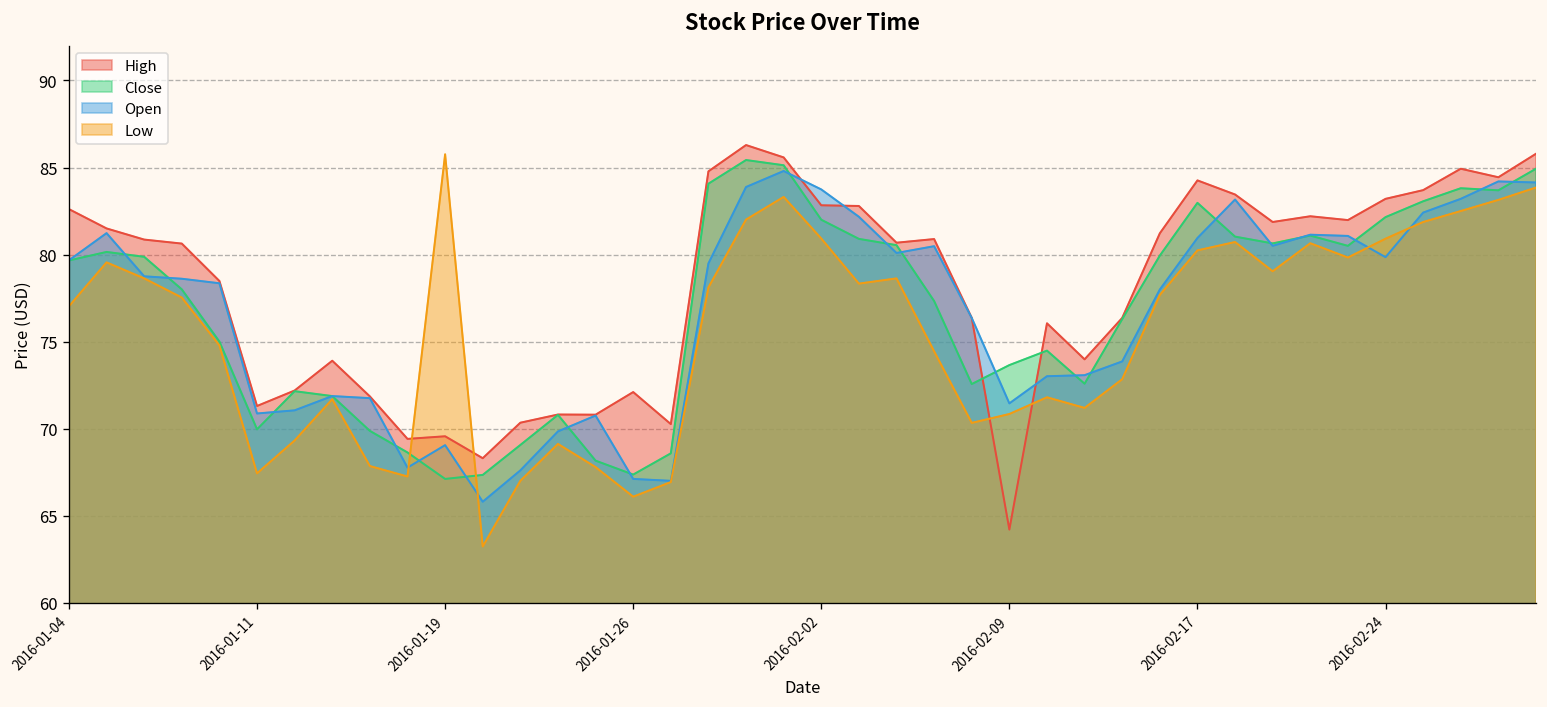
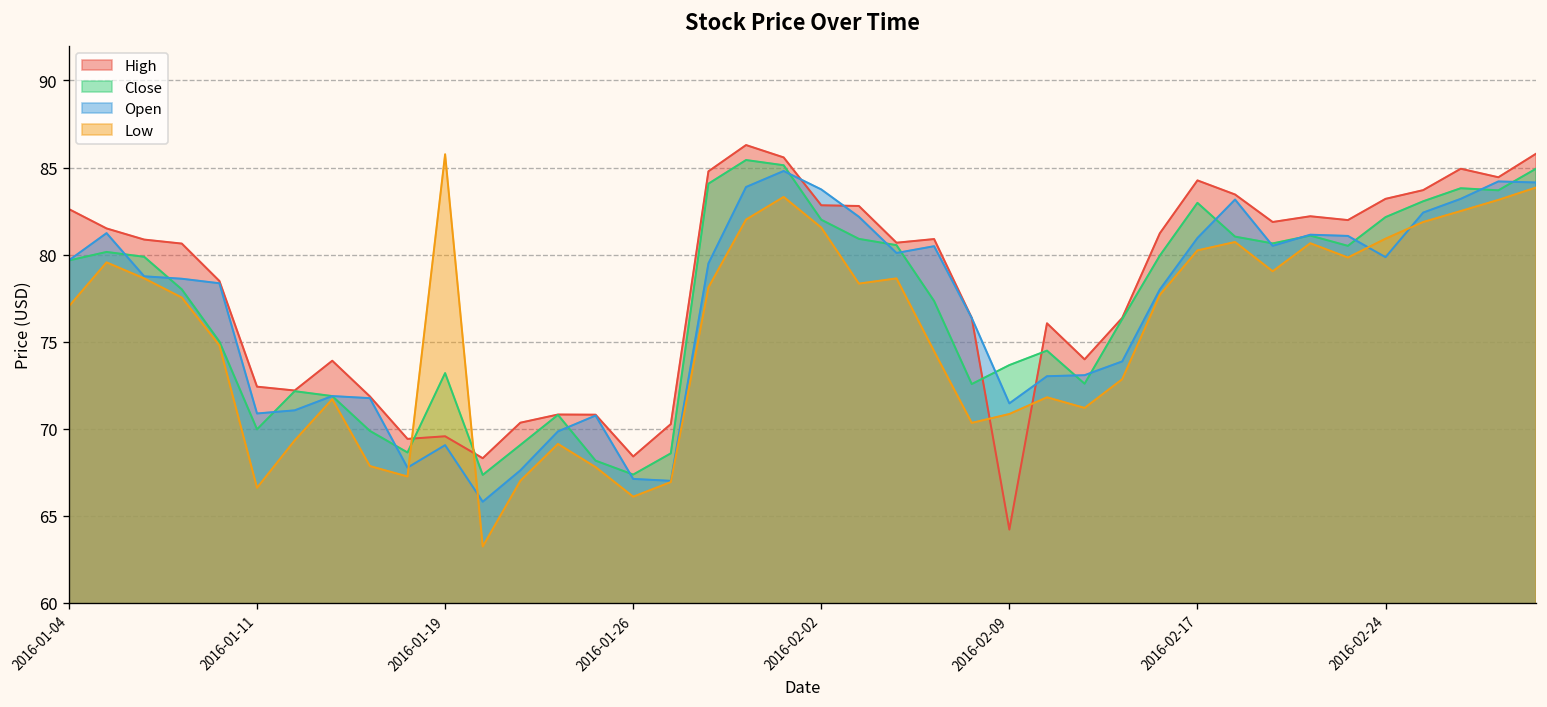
  {
    "High": {
      "2016-01-04": 82.6,
-     "2016-01-11": 71.3,
+     "2016-01-11": 72.4,
      "2016-01-19": 69.6,
-     "2016-01-26": 72.1,
+     "2016-01-26": 68.4,
      "2016-02-02": 82.8,
      "2016-02-09": 64.2,
      "2016-02-17": 84.3,
      "2016-02-24": 83.2
    },
    "Close": {
      "2016-01-11": 70.0,
-     "2016-01-19": 67.1,
+     "2016-01-19": 73.2,
      "2016-01-26": 67.4,
      "2016-02-02": 82.0,
      "2016-02-09": 73.7,
      "2016-02-17": 83.0,
      "2016-02-24": 82.2
    },
    "Open": {
      "2016-01-11": 70.9,
      "2016-01-19": 69.1,
      "2016-01-26": 67.1,
      "2016-02-02": 83.7,
      "2016-02-09": 71.5,
      "2016-02-17": 81.0,
      "2016-02-24": 79.9
    },
    "Low": {
      "2016-01-04": 77.0,
-     "2016-01-11": 67.4,
+     "2016-01-11": 66.6,
      "2016-01-19": 85.8,
      "2016-01-26": 66.1,
-     "2016-02-02": 80.9,
+     "2016-02-02": 81.6,
      "2016-02-09": 70.8,
      "2016-02-17": 80.2,
      "2016-02-24": 80.9
    }
  }
